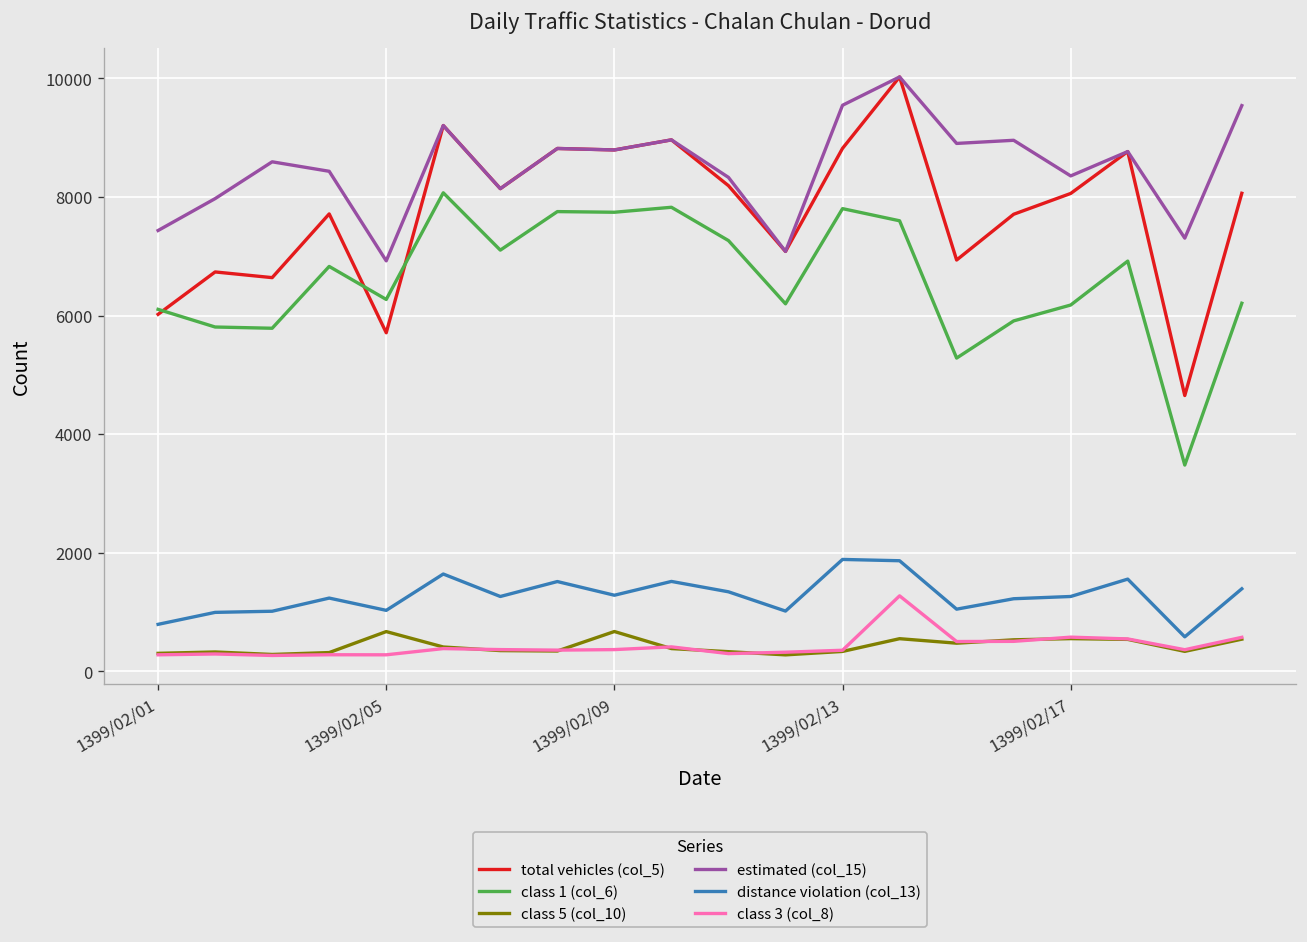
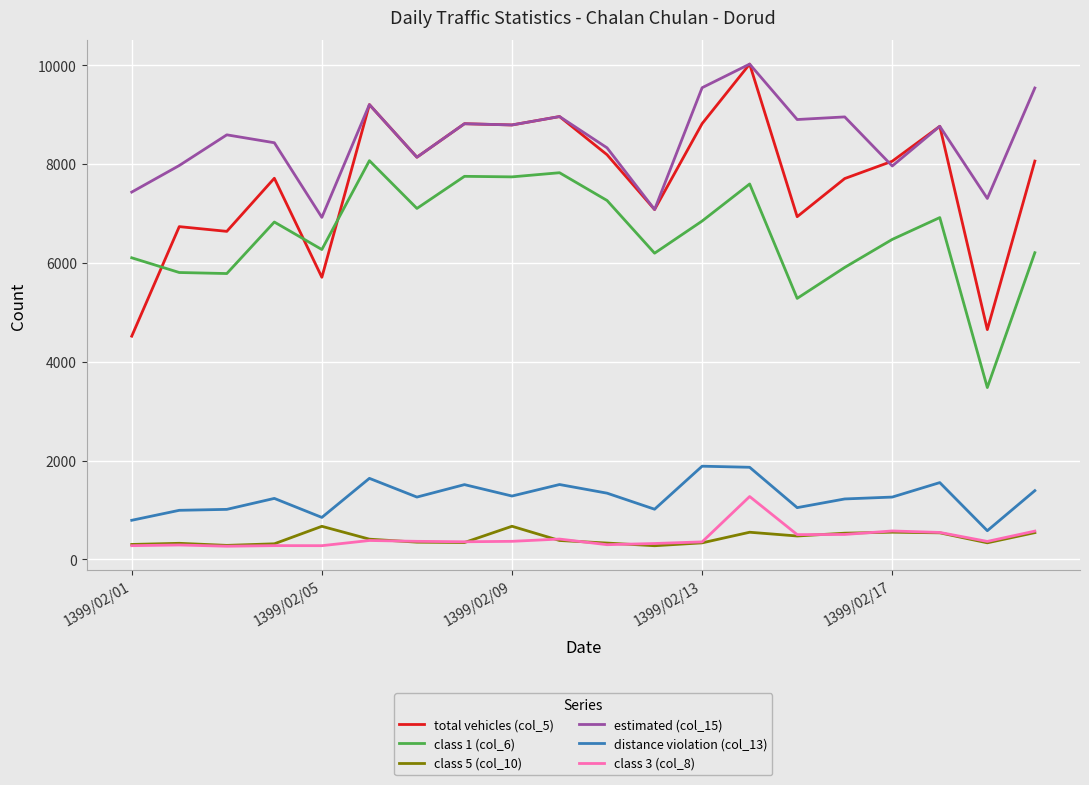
  {
    "total vehicles (col_5)": {
-     "1399/02/01": 6000,
+     "1399/02/01": 4500,
      "1399/02/05": 5700,
      "1399/02/13": 8800,
      "1399/02/17": 8100
    },
    "class 1 (col_6)": {
      "1399/02/01": 6100,
      "1399/02/05": 6300,
      "1399/02/09": 7700,
-     "1399/02/13": 7800,
-     "1399/02/17": 6200
+     "1399/02/13": 6800,
+     "1399/02/17": 6500
    },
    "class 5 (col_10)": {
      "1399/02/05": 700,
      "1399/02/09": 700
    },
    "estimated (col_15)": {
      "1399/02/01": 7400,
      "1399/02/05": 6900,
      "1399/02/13": 9500,
-     "1399/02/17": 8400
+     "1399/02/17": 8000
    },
    "distance violation (col_13)": {
      "1399/02/01": 800,
-     "1399/02/05": 1000,
+     "1399/02/05": 800,
      "1399/02/09": 1300,
      "1399/02/13": 1900,
      "1399/02/17": 1300
    },
    "class 3 (col_8)": {
      "1399/02/05": 300,
      "1399/02/09": 400
    }
  }
